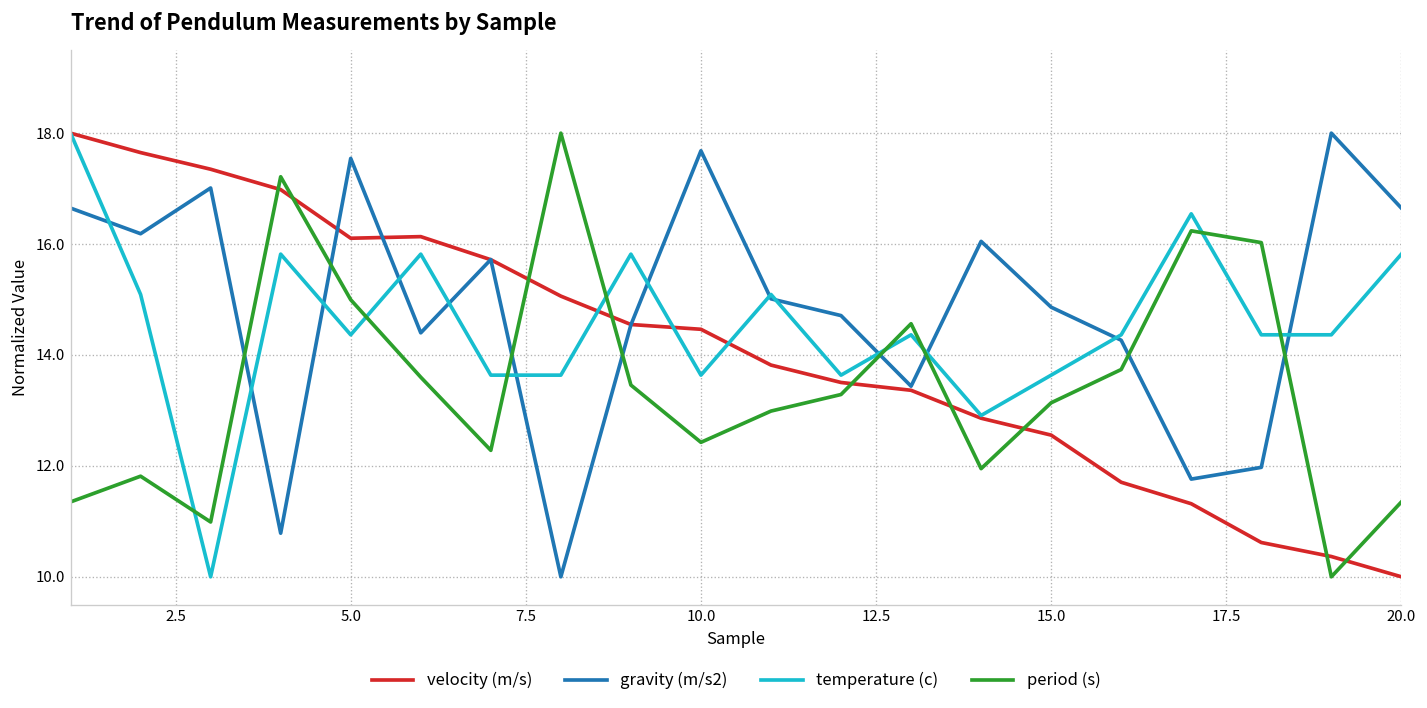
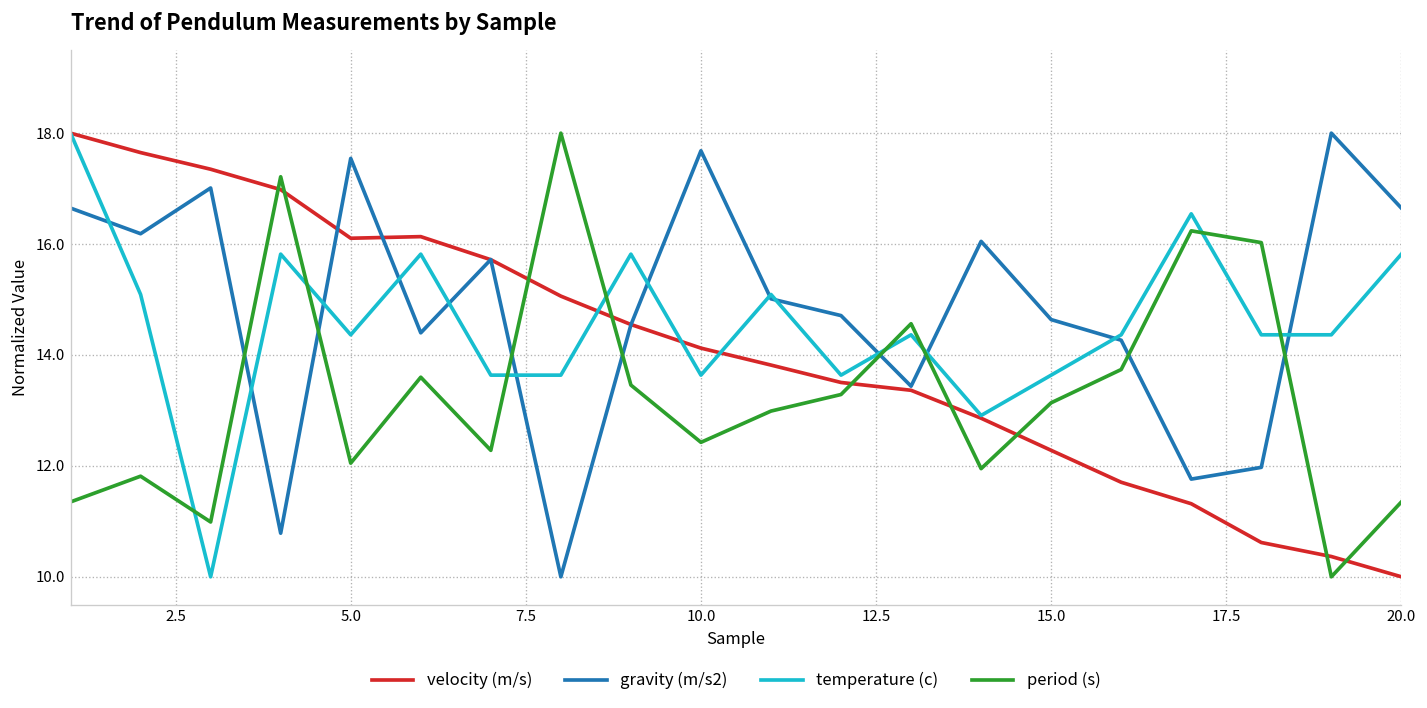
  {
    "velocity (m/s)": {
      "5.0": 16.1,
-     "10.0": 14.5,
-     "15.0": 12.6,
+     "10.0": 14.1,
+     "15.0": 12.3,
      "20.0": 10.0
    },
    "gravity (m/s2)": {
      "5.0": 17.5,
      "10.0": 17.7,
-     "15.0": 14.9,
+     "15.0": 14.6,
      "20.0": 16.6
    },
    "temperature (c)": {
      "5.0": 14.4,
      "10.0": 13.6,
      "15.0": 13.6,
      "20.0": 15.8
    },
    "period (s)": {
-     "5.0": 15.0,
+     "5.0": 12.0,
      "10.0": 12.4,
      "15.0": 13.1,
      "20.0": 11.3
    }
  }
